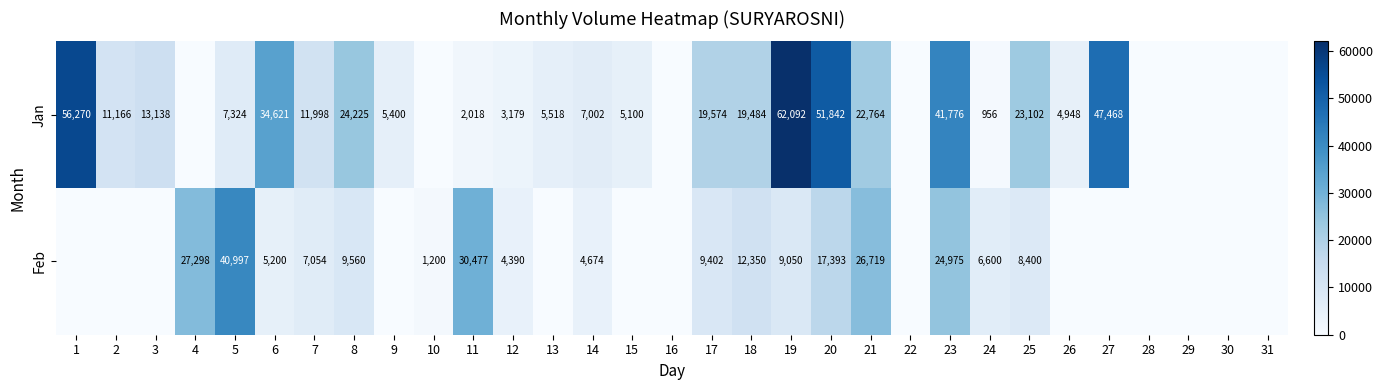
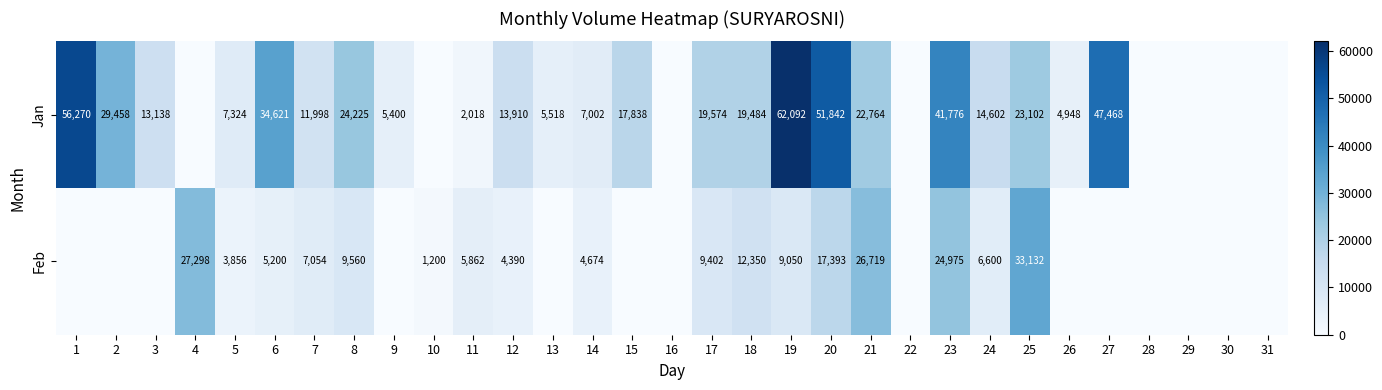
  {
    "Jan": {
      "1": "56,270",
-     "2": "11,166",
+     "2": "29,458",
      "3": "13,138",
      "5": "7,324",
      "6": "34,621",
      "7": "11,998",
      "8": "24,225",
      "9": "5,400",
      "11": "2,018",
-     "12": "3,179",
+     "12": "13,910",
      "13": "5,518",
      "14": "7,002",
-     "15": "5,100",
+     "15": "17,838",
      "17": "19,574",
      "18": "19,484",
      "19": "62,092",
      "20": "51,842",
      "21": "22,764",
      "23": "41,776",
-     "24": "956",
+     "24": "14,602",
      "25": "23,102",
      "26": "4,948",
      "27": "47,468"
    },
    "Feb": {
      "4": "27,298",
-     "5": "40,997",
+     "5": "3,856",
      "6": "5,200",
      "7": "7,054",
      "8": "9,560",
      "10": "1,200",
-     "11": "30,477",
+     "11": "5,862",
      "12": "4,390",
      "14": "4,674",
      "17": "9,402",
      "18": "12,350",
      "19": "9,050",
      "20": "17,393",
      "21": "26,719",
      "23": "24,975",
      "24": "6,600",
-     "25": "8,400"
+     "25": "33,132"
    }
  }
